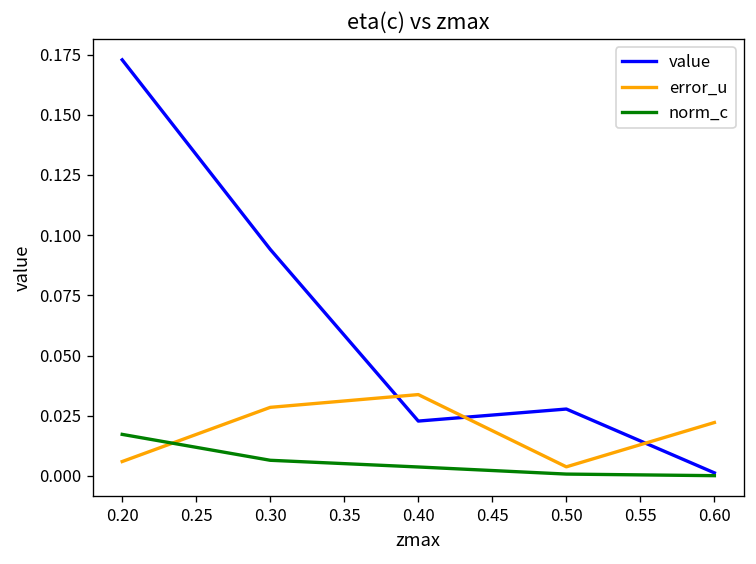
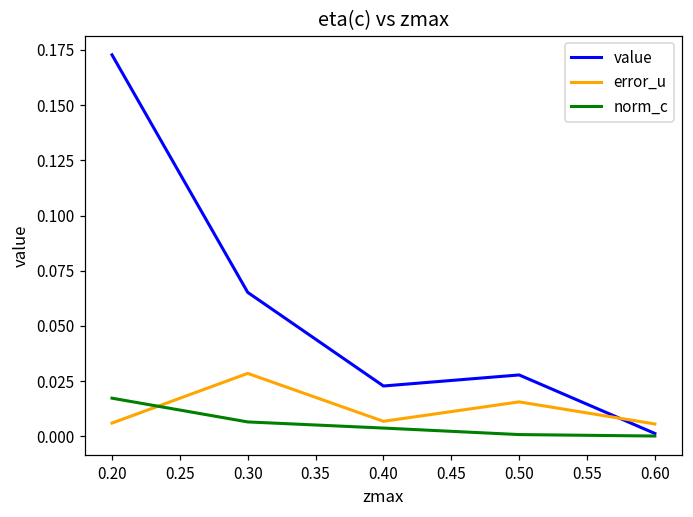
  {
    "value": {
      "0.20": 0.173,
-     "0.30": 0.094,
+     "0.30": 0.065,
      "0.40": 0.023,
      "0.50": 0.028
    },
    "error_u": {
      "0.20": 0.006,
      "0.30": 0.029,
-     "0.40": 0.034,
-     "0.50": 0.004,
-     "0.60": 0.022
+     "0.40": 0.007,
+     "0.50": 0.016,
+     "0.60": 0.006
    },
    "norm_c": {
      "0.20": 0.017,
      "0.30": 0.007,
      "0.40": 0.004,
      "0.50": 0.001
    }
  }
